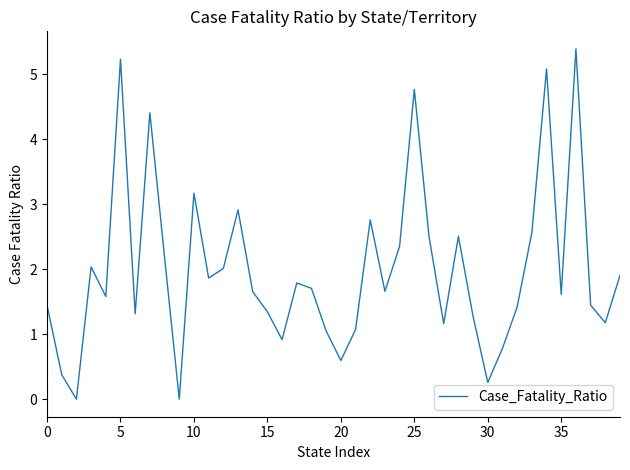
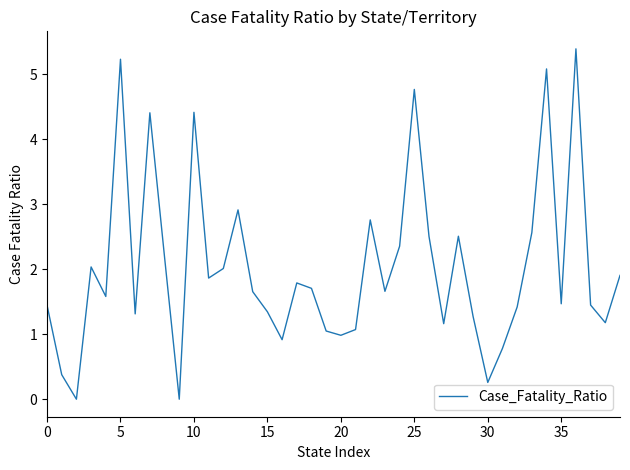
  {
    "0": 1.4,
    "5": 5.2,
-   "10": 3.2,
+   "10": 4.4,
    "15": 1.3,
-   "20": 0.6,
+   "20": 1.0,
    "25": 4.8,
    "30": 0.3,
-   "35": 1.6
+   "35": 1.5
  }
